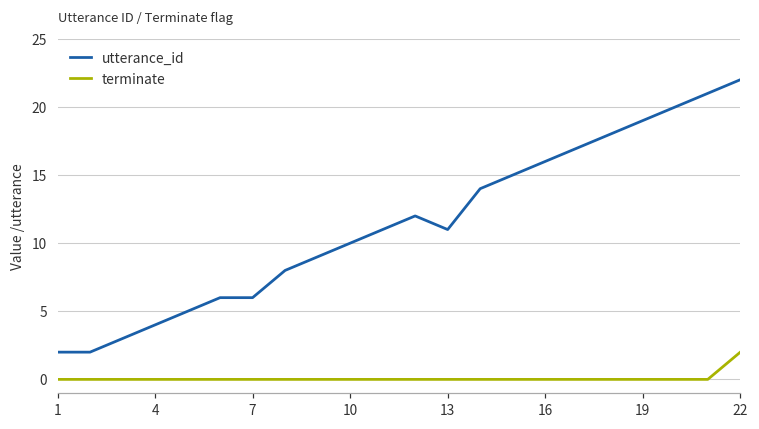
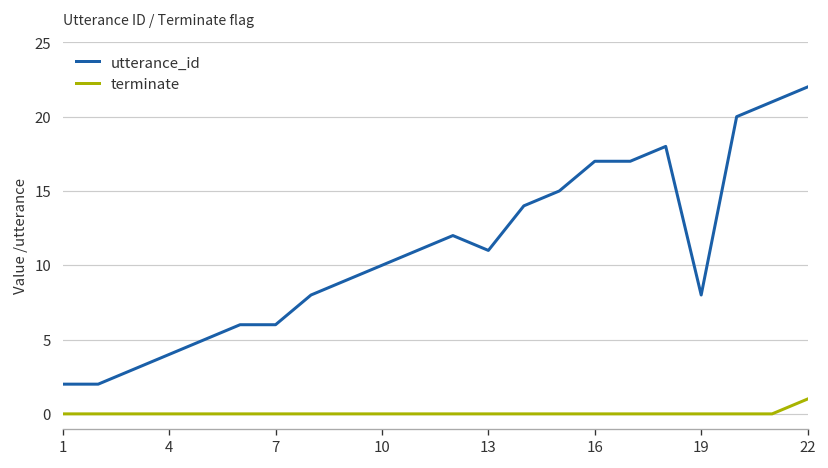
  {
    "utterance_id": {
      "1": 2,
      "4": 4,
      "7": 6,
      "10": 10,
      "13": 11,
-     "16": 16,
-     "19": 19,
+     "16": 17,
+     "19": 8,
      "22": 22
    },
    "terminate": {
      "1": 0,
      "4": 0,
      "7": 0,
      "10": 0,
      "13": 0,
      "16": 0,
      "19": 0,
-     "22": 2
+     "22": 1
    }
  }
